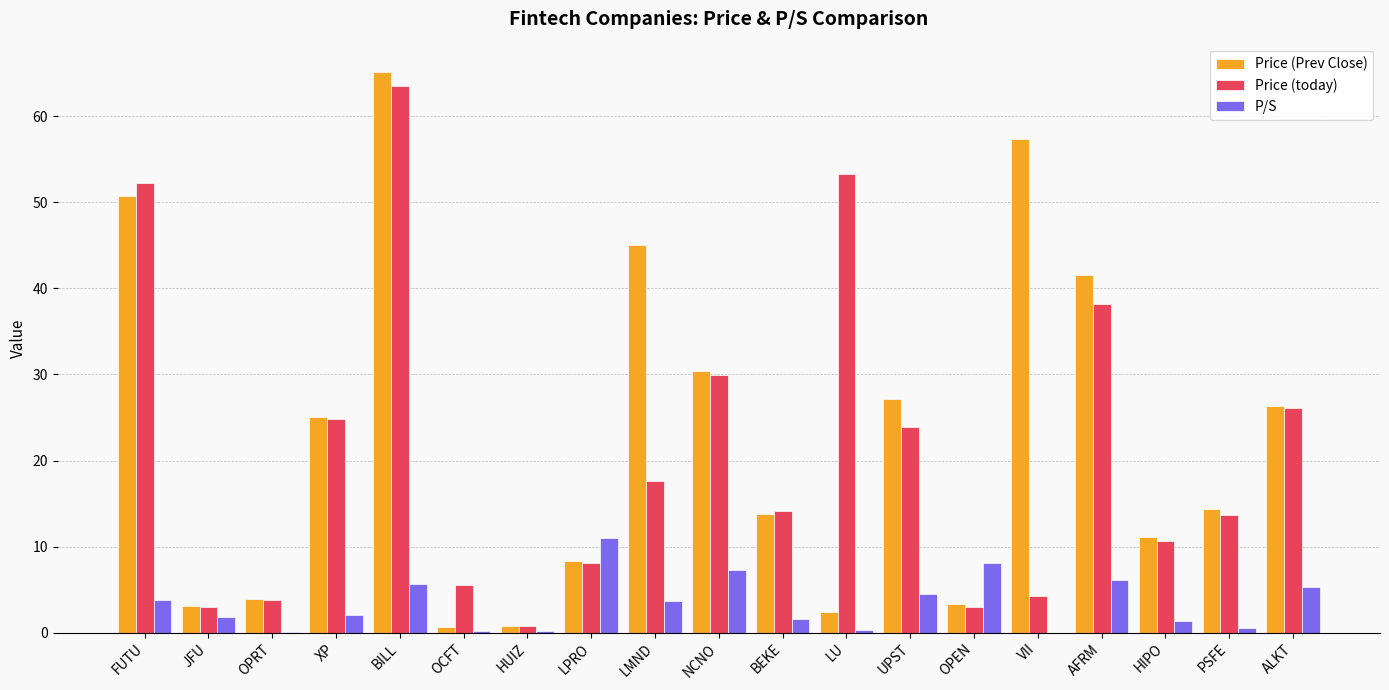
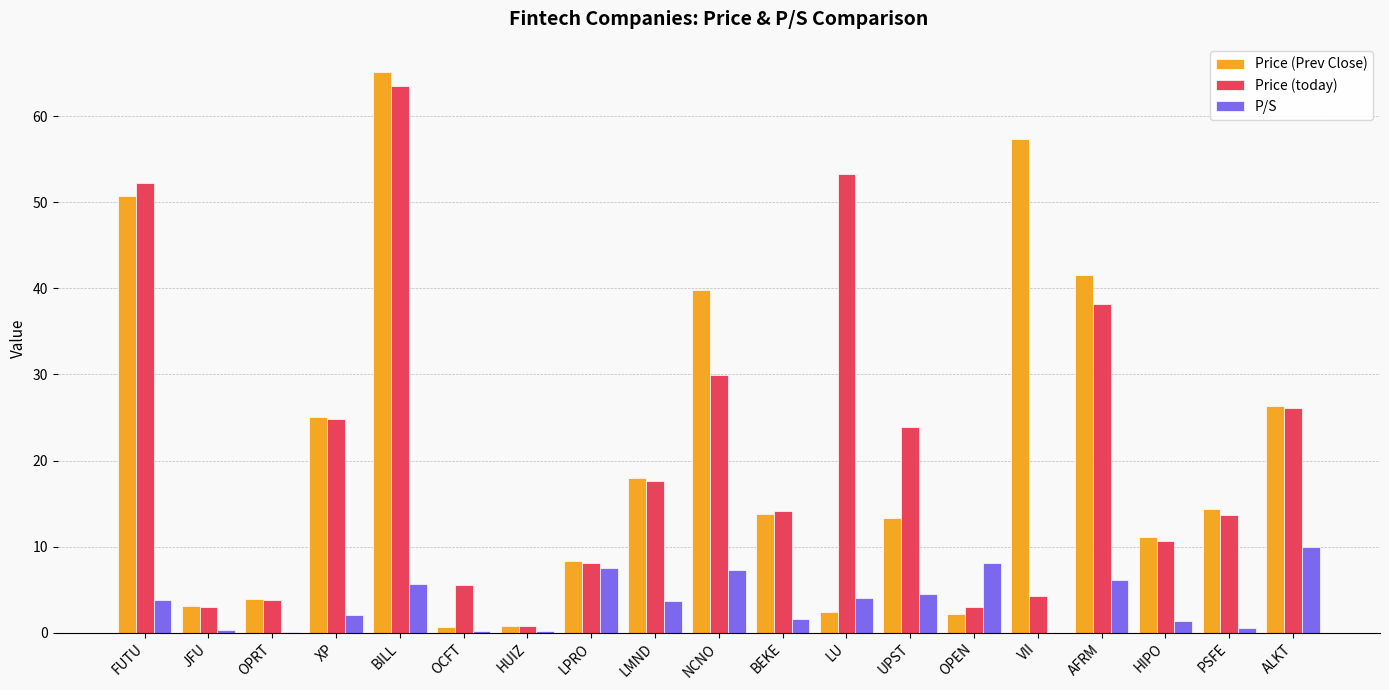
  {
    "Price (Prev Close)": {
      "FUTU": 51,
      "JFU": 3,
      "OPRT": 4,
      "XP": 25,
      "BILL": 65,
      "OCFT": 1,
      "HUIZ": 1,
      "LPRO": 8,
-     "LMND": 45,
-     "NCNO": 30,
+     "LMND": 18,
+     "NCNO": 40,
      "BEKE": 14,
      "LU": 2,
-     "UPST": 27,
-     "OPEN": 3,
+     "UPST": 13,
+     "OPEN": 2,
      "VII": 57,
      "AFRM": 42,
      "HIPO": 11,
      "PSFE": 14,
      "ALKT": 26
    },
    "Price (today)": {
      "FUTU": 52,
      "JFU": 3,
      "OPRT": 4,
      "XP": 25,
      "BILL": 63,
      "OCFT": 6,
      "HUIZ": 1,
      "LPRO": 8,
      "LMND": 18,
      "NCNO": 30,
      "BEKE": 14,
      "LU": 53,
      "UPST": 24,
      "OPEN": 3,
      "VII": 4,
      "AFRM": 38,
      "HIPO": 11,
      "PSFE": 14,
      "ALKT": 26
    },
    "P/S": {
      "FUTU": 4,
-     "JFU": 2,
+     "JFU": 0,
      "XP": 2,
      "BILL": 6,
-     "LPRO": 11,
+     "LPRO": 7,
      "LMND": 4,
      "NCNO": 7,
      "BEKE": 2,
-     "LU": 0,
+     "LU": 4,
      "UPST": 4,
      "OPEN": 8,
      "VII": 0,
      "AFRM": 6,
      "HIPO": 1,
      "PSFE": 1,
-     "ALKT": 5
+     "ALKT": 10
    }
  }
